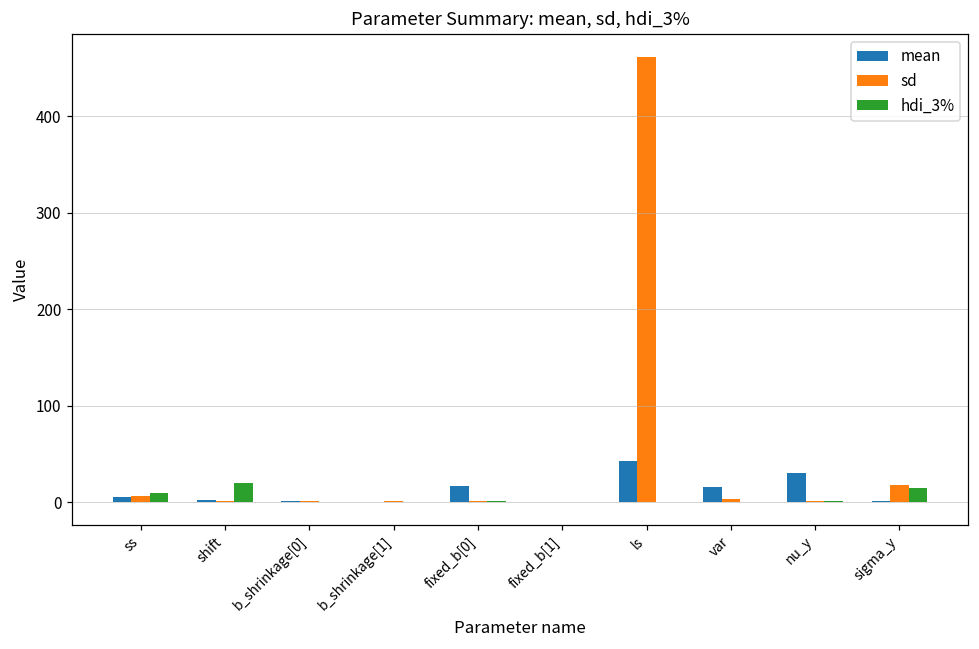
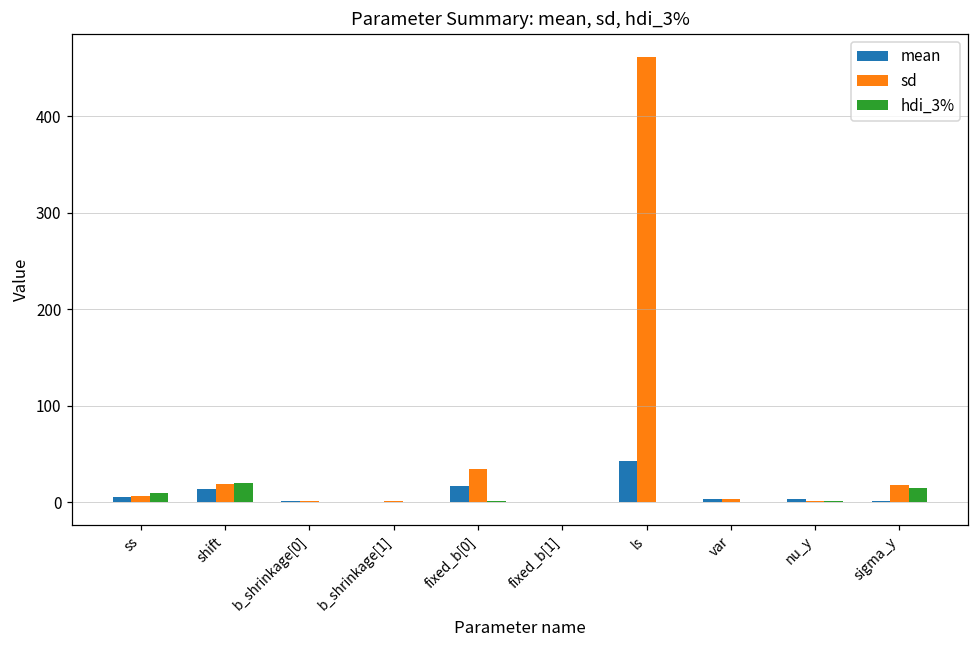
  {
    "mean": {
      "ss": 10,
-     "shift": 0,
+     "shift": 10,
      "fixed_b[0]": 20,
      "ls": 40,
-     "var": 20,
-     "nu_y": 30
+     "var": 0,
+     "nu_y": 0
    },
    "sd": {
      "ss": 10,
-     "shift": 0,
-     "fixed_b[0]": 0,
+     "shift": 20,
+     "fixed_b[0]": 30,
      "ls": 460,
      "var": 0,
      "sigma_y": 20
    },
    "hdi_3%": {
      "ss": 10,
      "shift": 20,
      "sigma_y": 10
    }
  }
